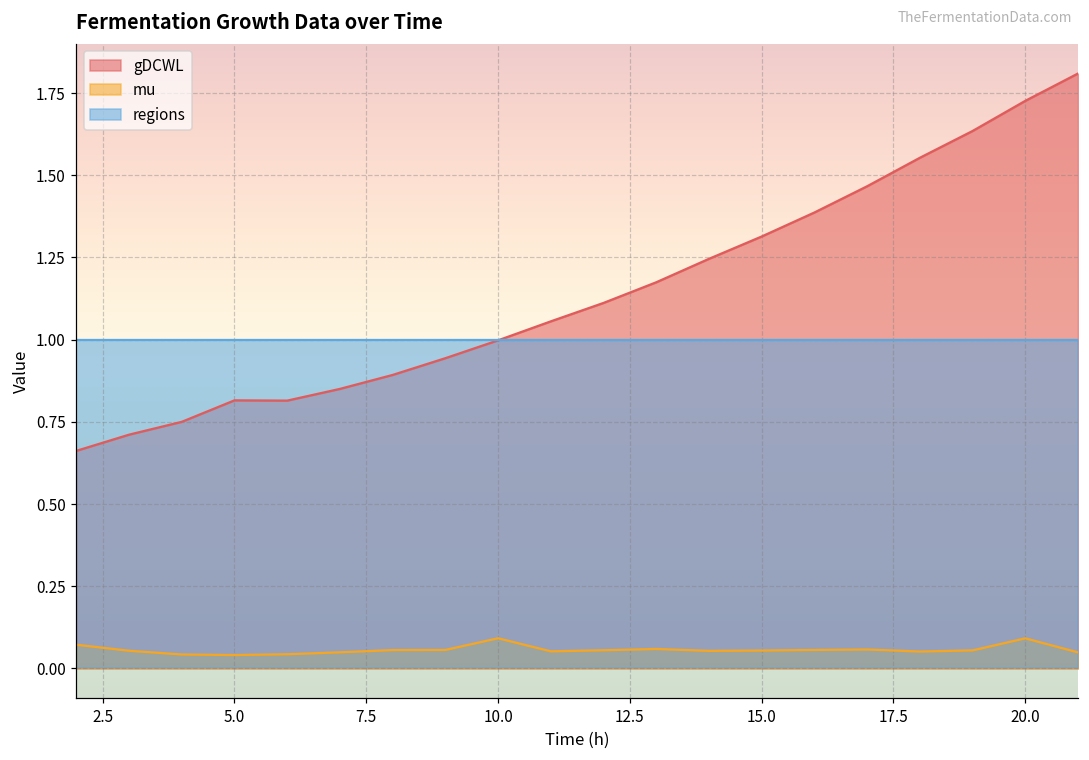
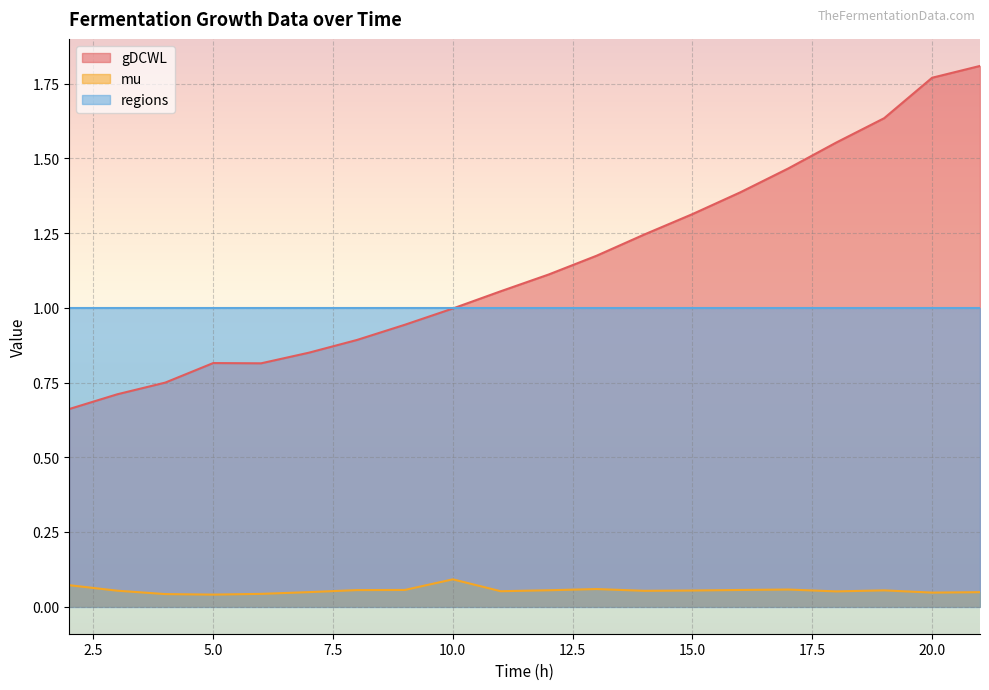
  {
    "gDCWL": {
      "5.0": 0.82,
      "15.0": 1.31,
-     "20.0": 1.73
+     "20.0": 1.77
    },
    "mu": {
      "5.0": 0.04,
      "10.0": 0.09,
      "15.0": 0.05,
-     "20.0": 0.09
+     "20.0": 0.05
    },
    "regions": {
      "5.0": 1.00,
      "15.0": 1.00,
      "20.0": 1.00
    }
  }
